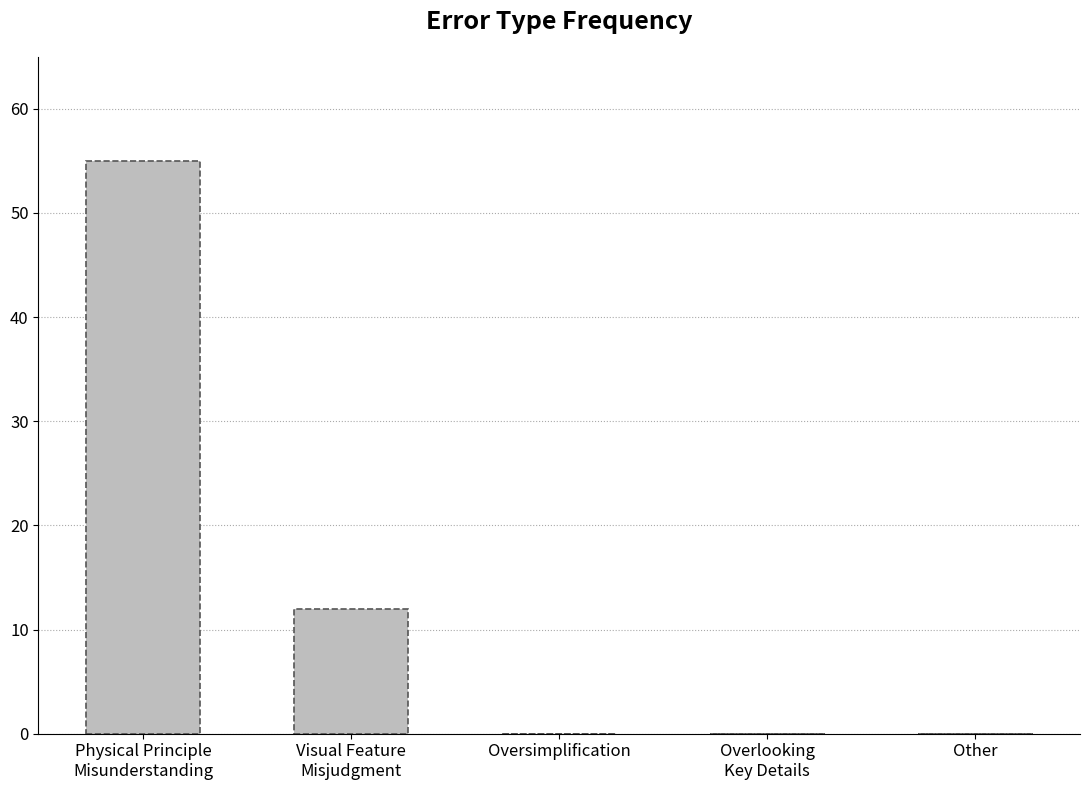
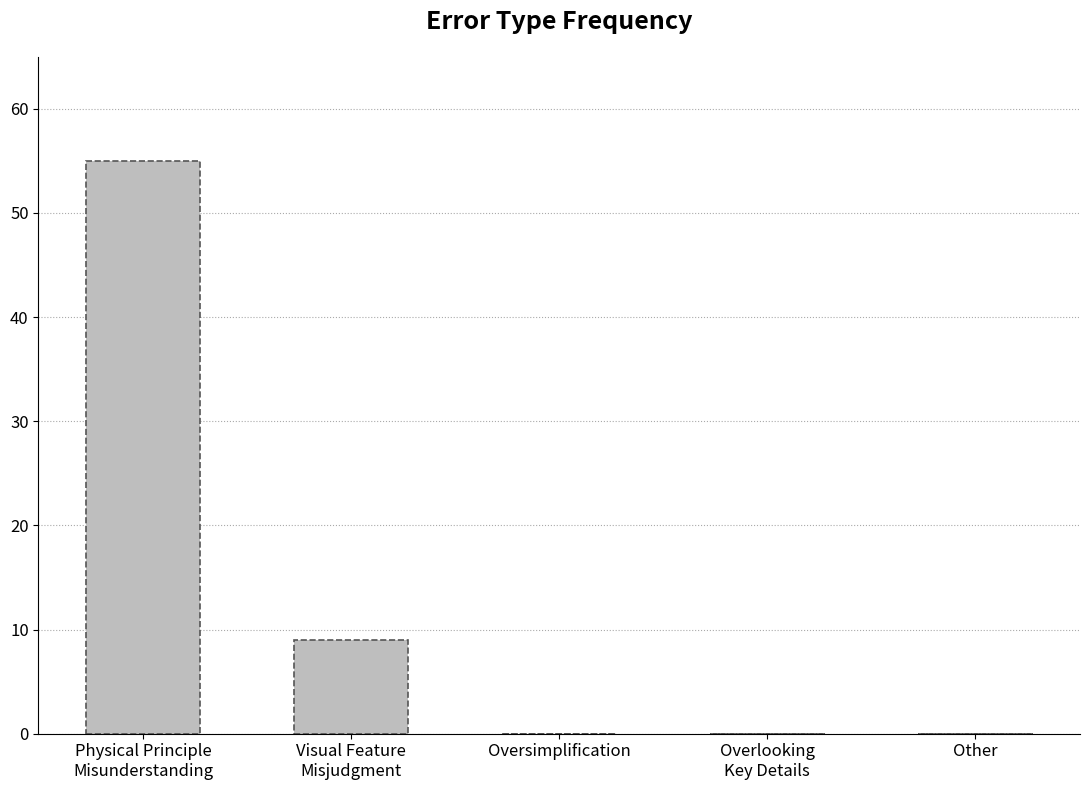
  {
    "Physical Principle Misunderstanding": 55,
-   "Visual Feature Misjudgment": 12,
+   "Visual Feature Misjudgment": 9,
    "Oversimplification": 0,
    "Overlooking Key Details": 0,
    "Other": 0
  }
